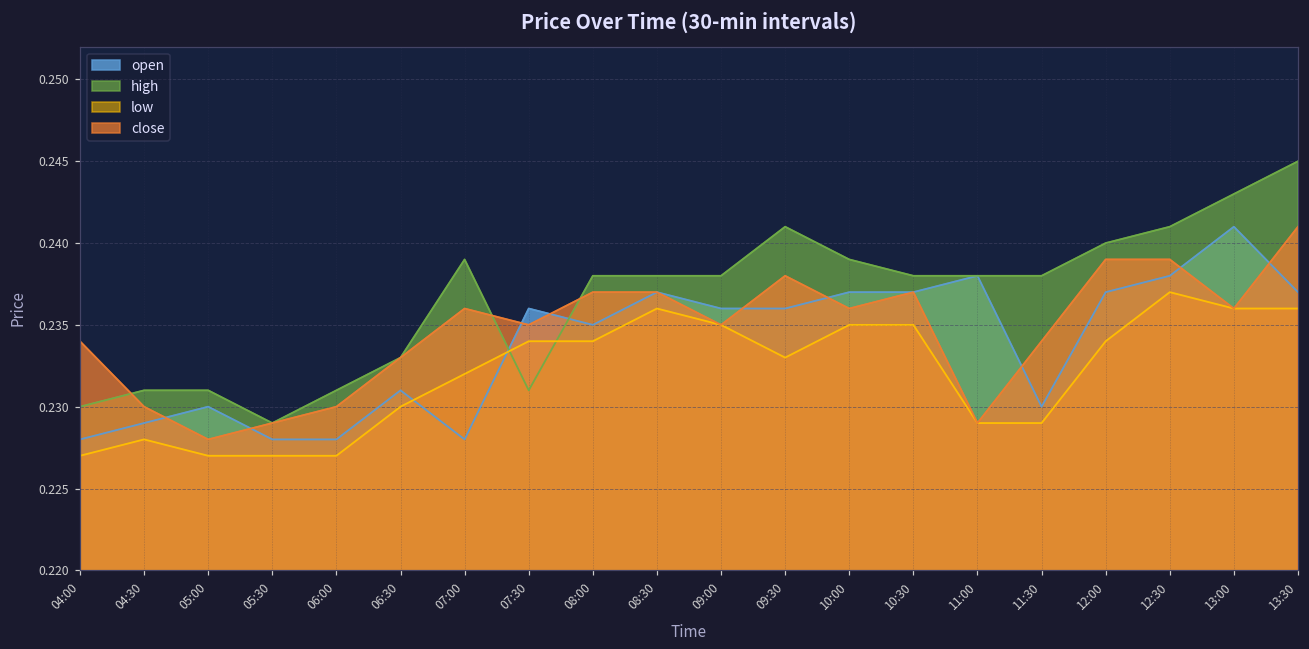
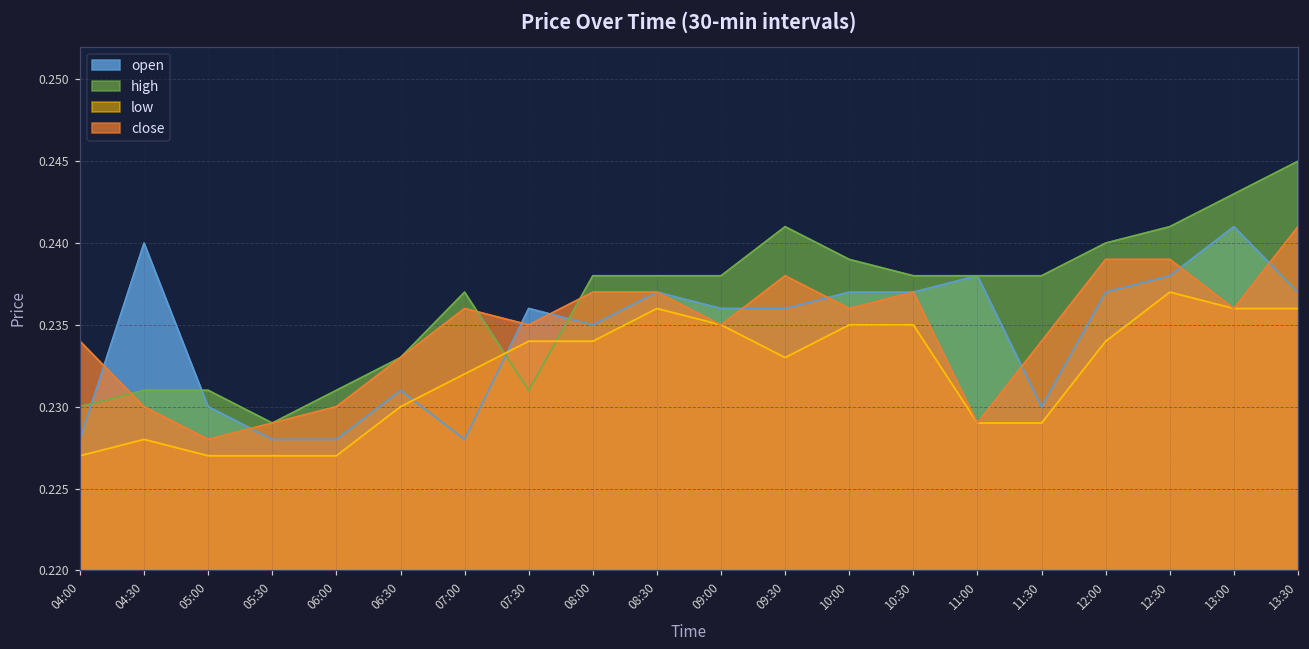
  {
    "open": {
      "04:00": 0.228,
-     "04:30": 0.229,
+     "04:30": 0.240,
      "05:00": 0.230,
      "05:30": 0.228,
      "06:00": 0.228,
      "06:30": 0.231,
      "07:00": 0.228,
      "07:30": 0.236,
      "08:00": 0.235,
      "09:00": 0.236,
      "09:30": 0.236,
      "10:00": 0.237,
      "11:30": 0.230,
      "12:00": 0.237,
      "12:30": 0.238,
      "13:00": 0.241,
      "13:30": 0.237
    },
    "high": {
      "04:00": 0.230,
      "04:30": 0.231,
      "05:00": 0.231,
      "06:00": 0.231,
-     "07:00": 0.239,
+     "07:00": 0.237,
      "07:30": 0.231,
      "08:00": 0.238,
      "08:30": 0.238,
      "09:00": 0.238,
      "09:30": 0.241,
      "10:00": 0.239,
      "10:30": 0.238,
      "11:30": 0.238,
      "12:00": 0.240,
      "12:30": 0.241,
      "13:00": 0.243,
      "13:30": 0.245
    },
    "low": {
      "04:00": 0.227,
      "04:30": 0.228,
      "05:00": 0.227,
      "05:30": 0.227,
      "06:00": 0.227,
      "06:30": 0.230,
      "07:00": 0.232,
      "07:30": 0.234,
      "08:00": 0.234,
      "08:30": 0.236,
      "09:30": 0.233,
      "10:00": 0.235,
      "10:30": 0.235,
      "11:30": 0.229,
      "12:00": 0.234,
      "12:30": 0.237,
      "13:30": 0.236
    },
    "close": {
      "04:00": 0.234,
      "04:30": 0.230,
      "05:00": 0.228,
      "06:00": 0.230,
      "07:00": 0.236,
      "07:30": 0.235,
      "08:00": 0.237,
      "09:30": 0.238,
      "10:00": 0.236,
      "11:30": 0.234,
      "12:00": 0.239,
      "12:30": 0.239,
      "13:30": 0.241
    }
  }
